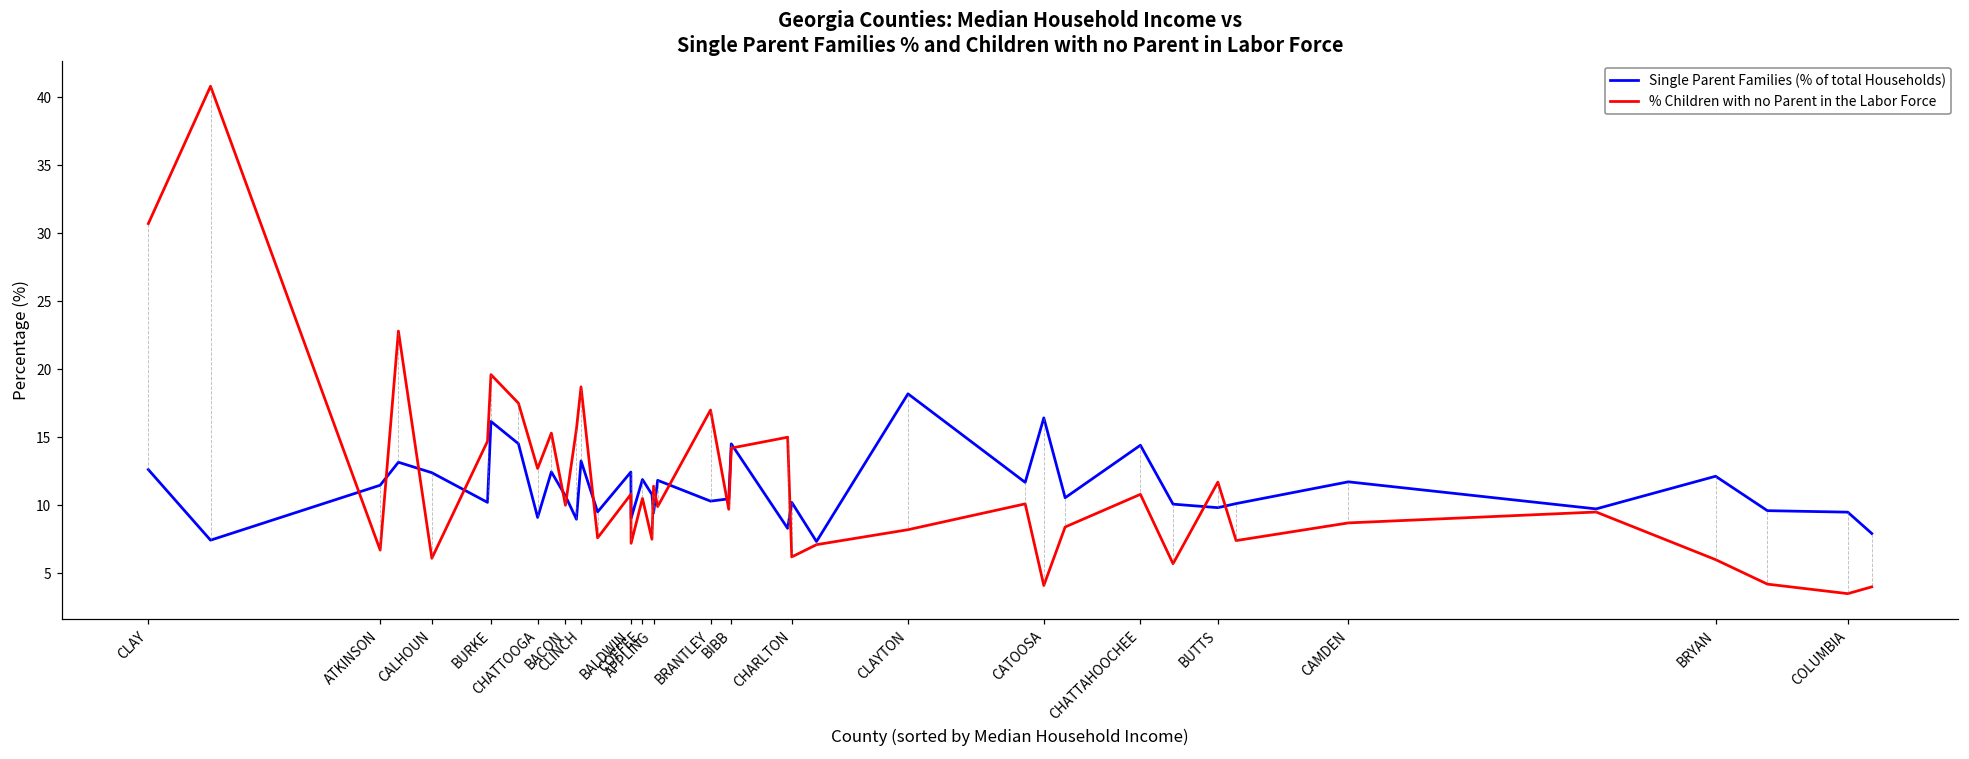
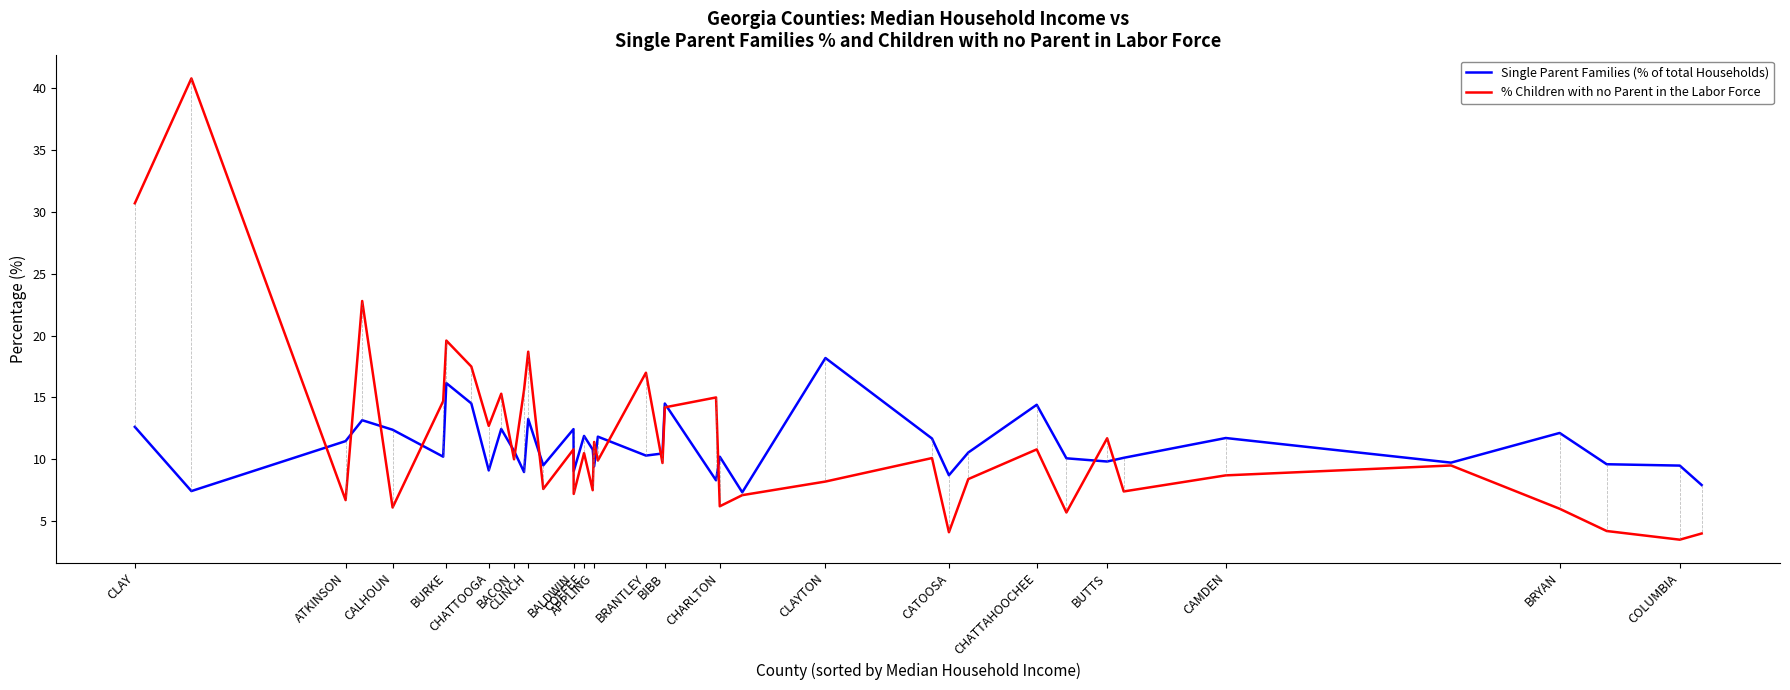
  {
    "Single Parent Families (% of total Households)": {
-     "CATOOSA": 16.4
+     "CATOOSA": 8.7
    }
  }
